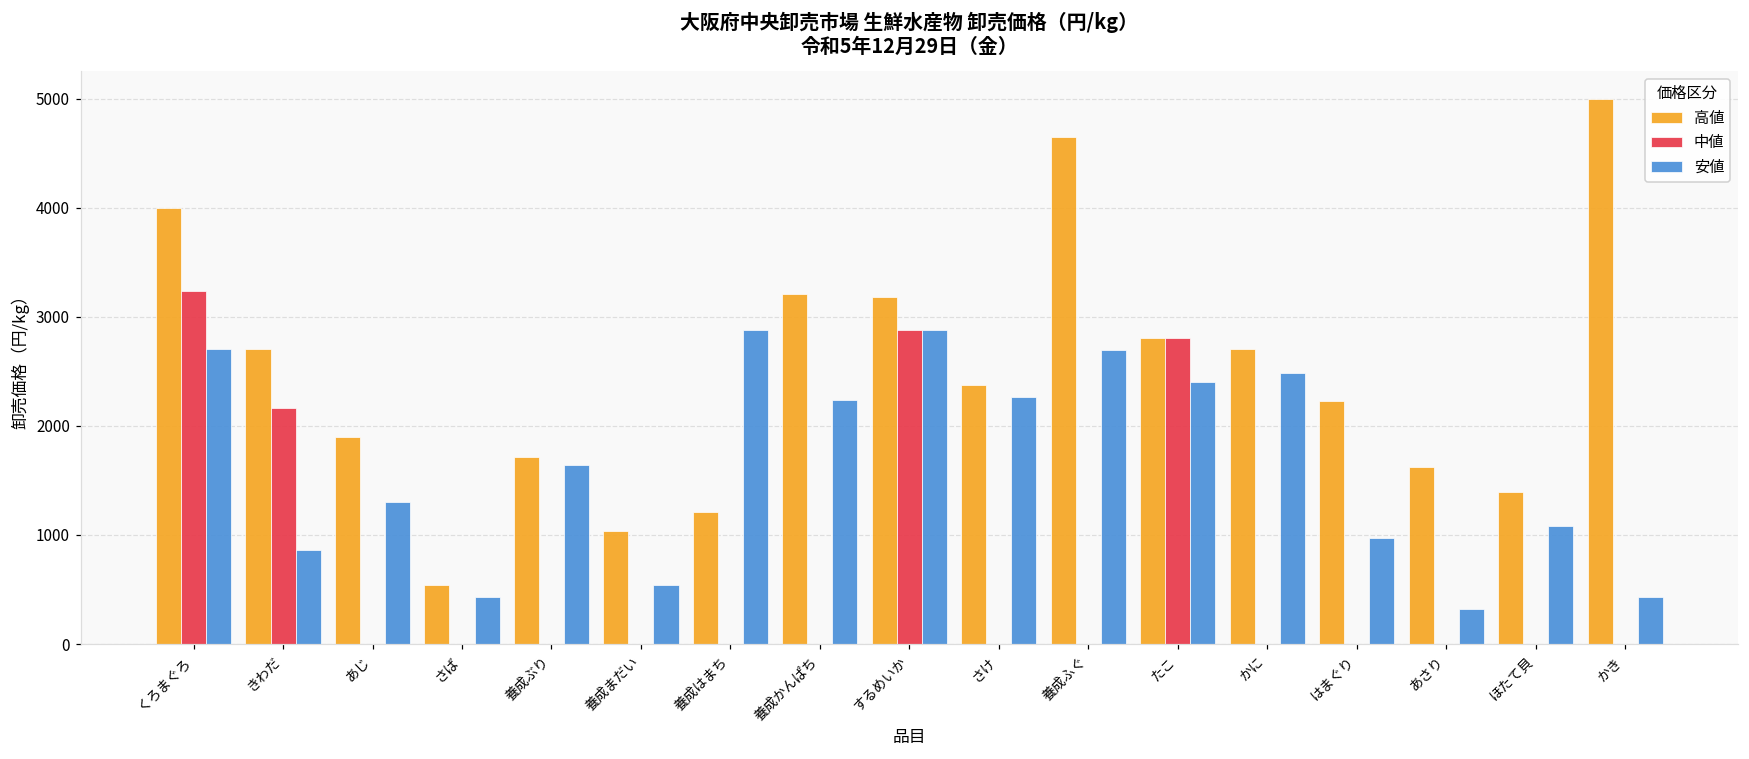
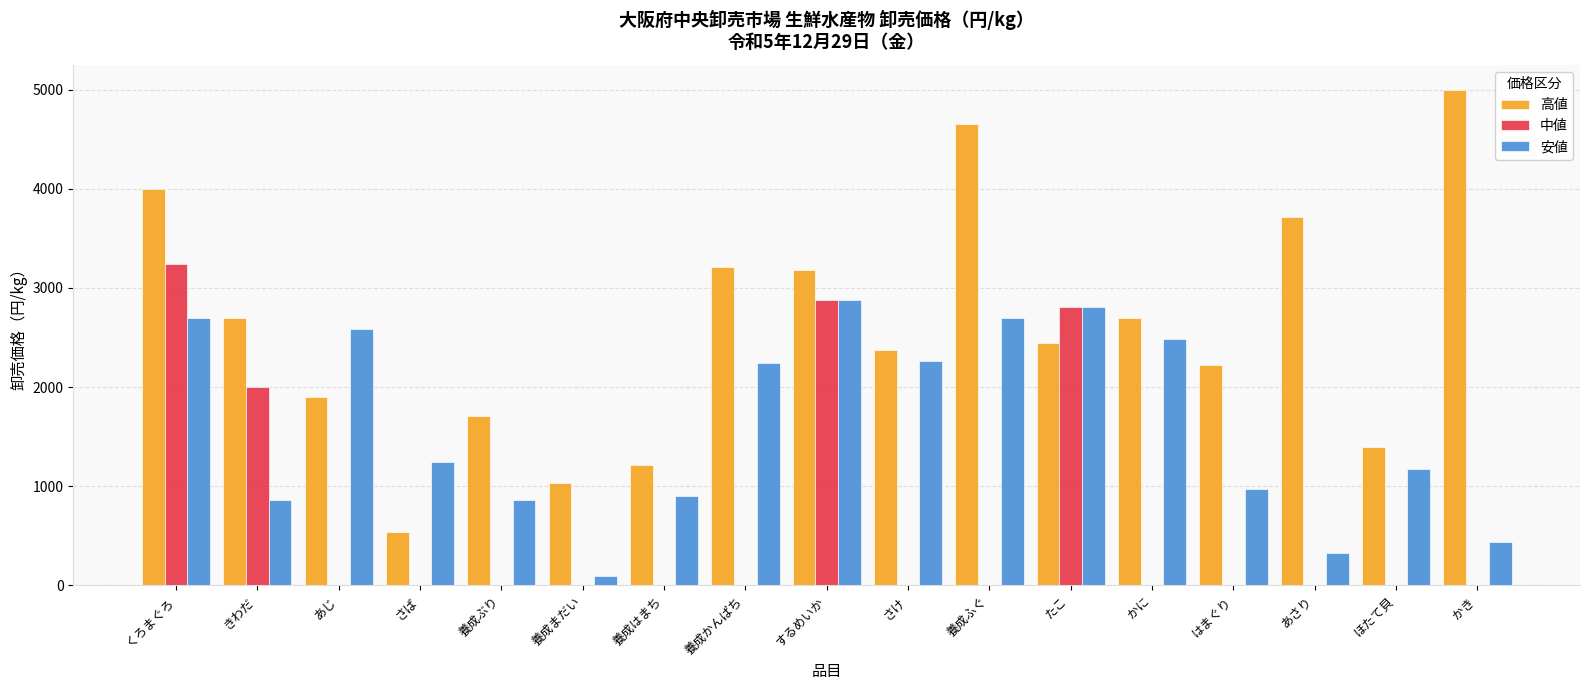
  {
    "高値": {
      "くろまぐろ": 4000,
      "きわだ": 2700,
      "あじ": 1900,
      "さば": 500,
      "養成ぶり": 1700,
      "養成まだい": 1000,
      "養成はまち": 1200,
      "養成かんぱち": 3200,
      "するめいか": 3200,
      "さけ": 2400,
      "養成ふぐ": 4700,
-     "たこ": 2800,
+     "たこ": 2400,
      "かに": 2700,
      "はまぐり": 2200,
-     "あさり": 1600,
+     "あさり": 3700,
      "ほたて貝": 1400,
      "かき": 5000
    },
    "中値": {
      "くろまぐろ": 3200,
-     "きわだ": 2200,
+     "きわだ": 2000,
      "あじ": 0,
      "さば": 0,
      "養成ぶり": 0,
      "養成まだい": 0,
      "養成はまち": 0,
      "養成かんぱち": 0,
      "するめいか": 2900,
      "さけ": 0,
      "養成ふぐ": 0,
      "たこ": 2800,
      "かに": 0,
      "はまぐり": 0,
      "あさり": 0,
      "ほたて貝": 0,
      "かき": 0
    },
    "安値": {
      "くろまぐろ": 2700,
      "きわだ": 900,
-     "あじ": 1300,
-     "さば": 400,
-     "養成ぶり": 1600,
-     "養成まだい": 500,
-     "養成はまち": 2900,
+     "あじ": 2600,
+     "さば": 1200,
+     "養成ぶり": 900,
+     "養成まだい": 100,
+     "養成はまち": 900,
      "養成かんぱち": 2200,
      "するめいか": 2900,
      "さけ": 2300,
      "養成ふぐ": 2700,
-     "たこ": 2400,
+     "たこ": 2800,
      "かに": 2500,
      "はまぐり": 1000,
      "あさり": 300,
-     "ほたて貝": 1100,
+     "ほたて貝": 1200,
      "かき": 400
    }
  }
